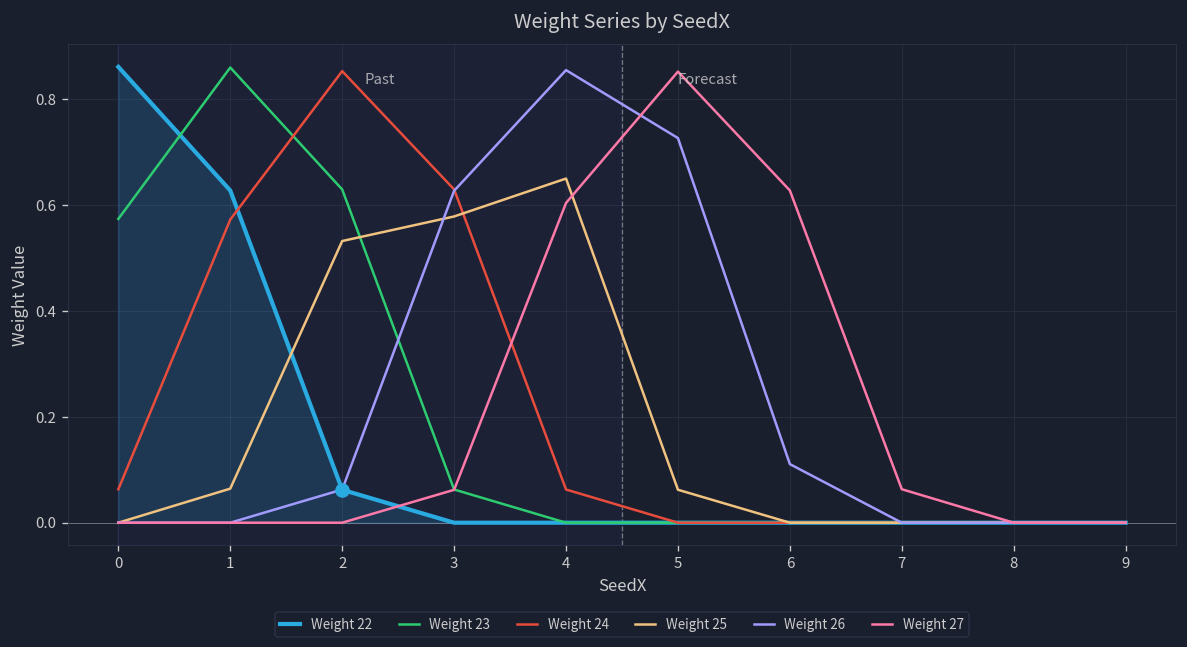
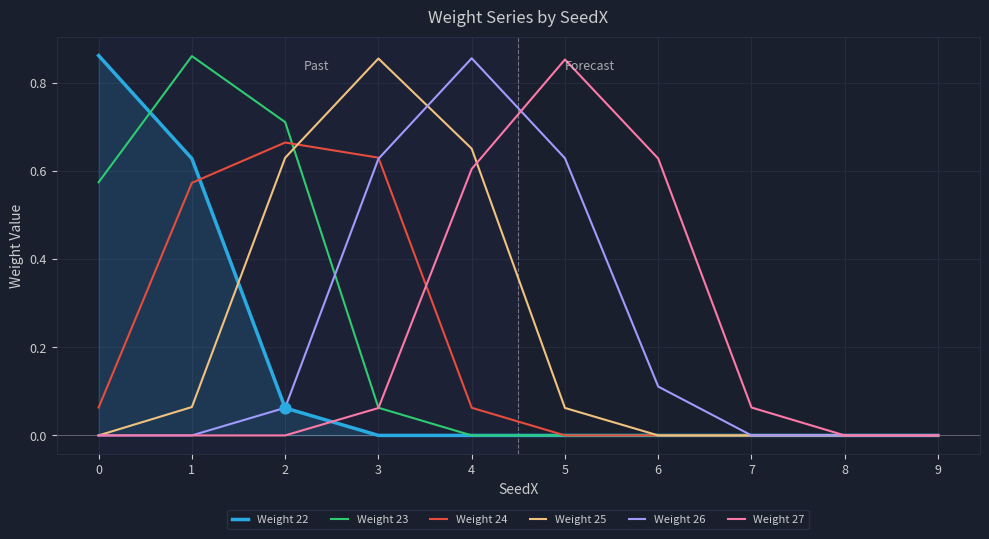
  {
    "Weight 23": {
      "0": 0.57,
      "1": 0.86,
-     "2": 0.63
+     "2": 0.71
    },
    "Weight 24": {
      "0": 0.06,
      "1": 0.57,
-     "2": 0.85,
+     "2": 0.66,
      "4": 0.06
    },
    "Weight 25": {
      "1": 0.06,
-     "2": 0.53,
-     "3": 0.58,
+     "2": 0.63,
+     "3": 0.85,
      "4": 0.65,
      "5": 0.06
    },
    "Weight 26": {
      "4": 0.86,
-     "5": 0.73,
+     "5": 0.63,
      "6": 0.11
    },
    "Weight 27": {
      "2": 0.00,
      "4": 0.60,
      "5": 0.85,
      "6": 0.63,
      "7": 0.06
    }
  }
